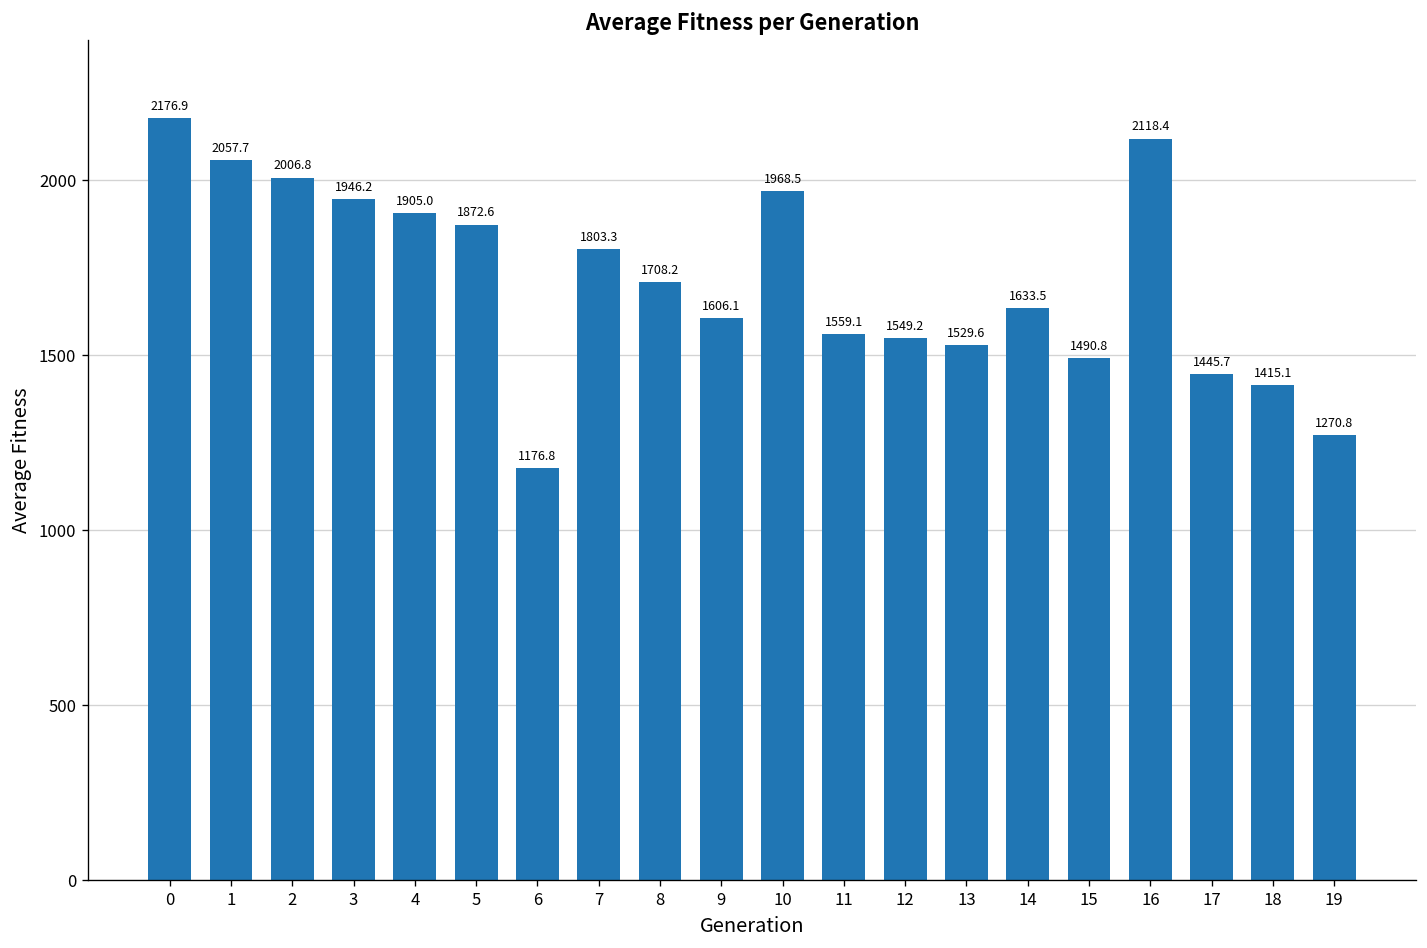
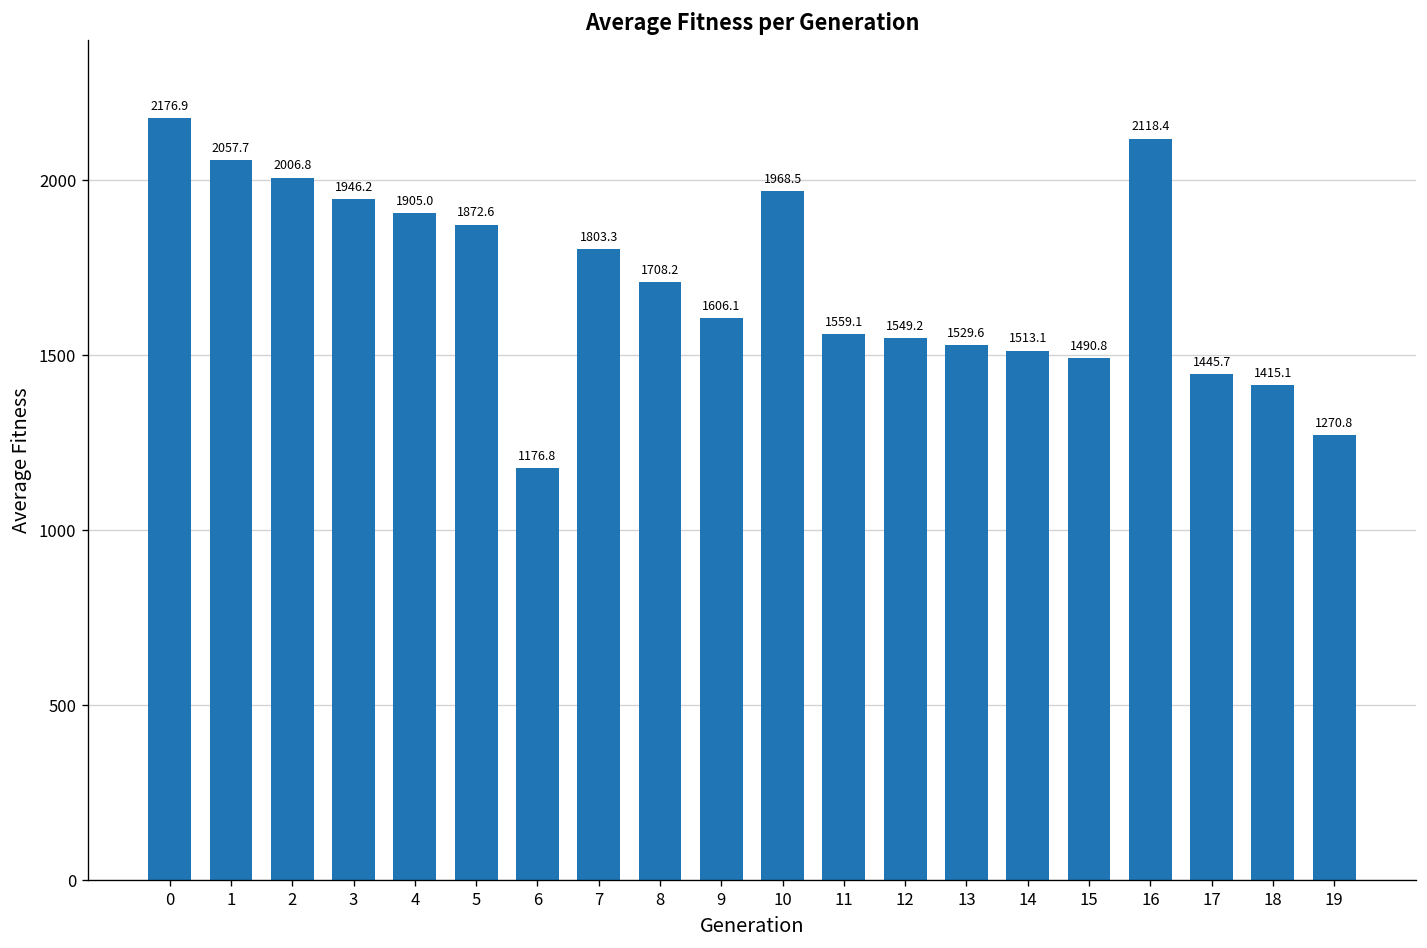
  {
    "0": 2176.9,
    "1": 2057.7,
    "2": 2006.8,
    "3": 1946.2,
    "4": 1905.0,
    "5": 1872.6,
    "6": 1176.8,
    "7": 1803.3,
    "8": 1708.2,
    "9": 1606.1,
    "10": 1968.5,
    "11": 1559.1,
    "12": 1549.2,
    "13": 1529.6,
-   "14": 1633.5,
+   "14": 1513.1,
    "15": 1490.8,
    "16": 2118.4,
    "17": 1445.7,
    "18": 1415.1,
    "19": 1270.8
  }
